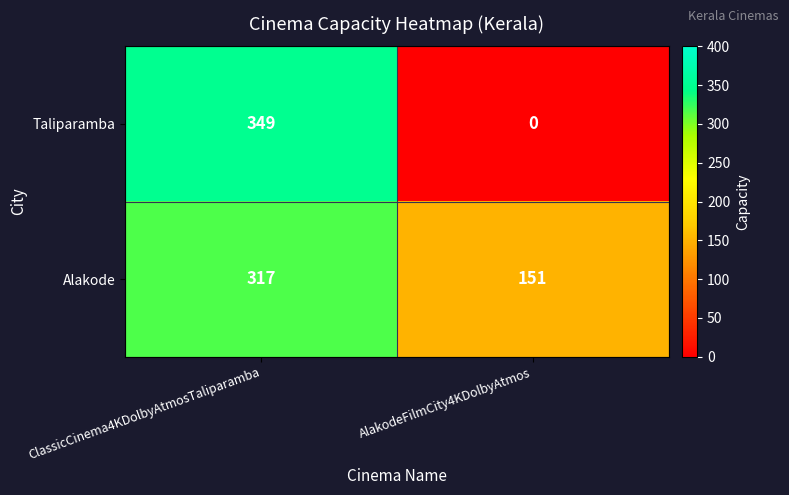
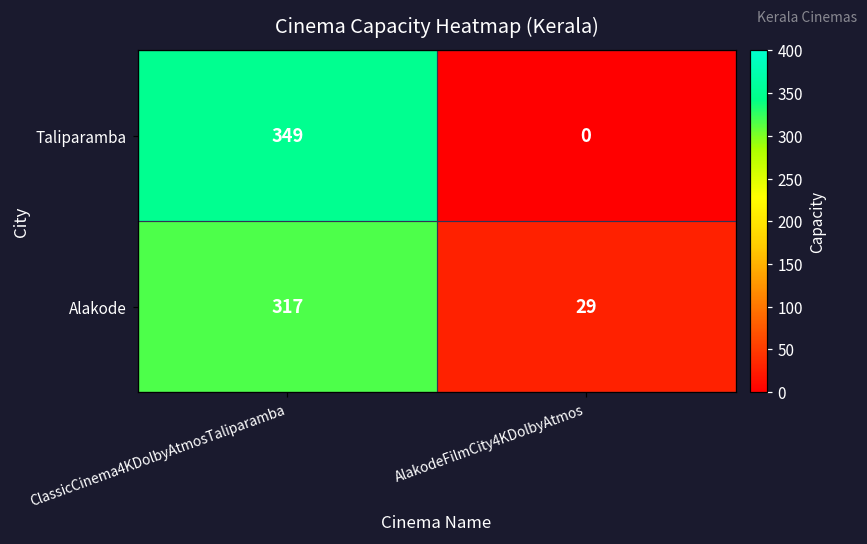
  {
    "Taliparamba": {
      "ClassicCinema4KDolbyAtmosTaliparamba": 349,
      "AlakodeFilmCity4KDolbyAtmos": 0
    },
    "Alakode": {
      "ClassicCinema4KDolbyAtmosTaliparamba": 317,
-     "AlakodeFilmCity4KDolbyAtmos": 151
+     "AlakodeFilmCity4KDolbyAtmos": 29
    }
  }
